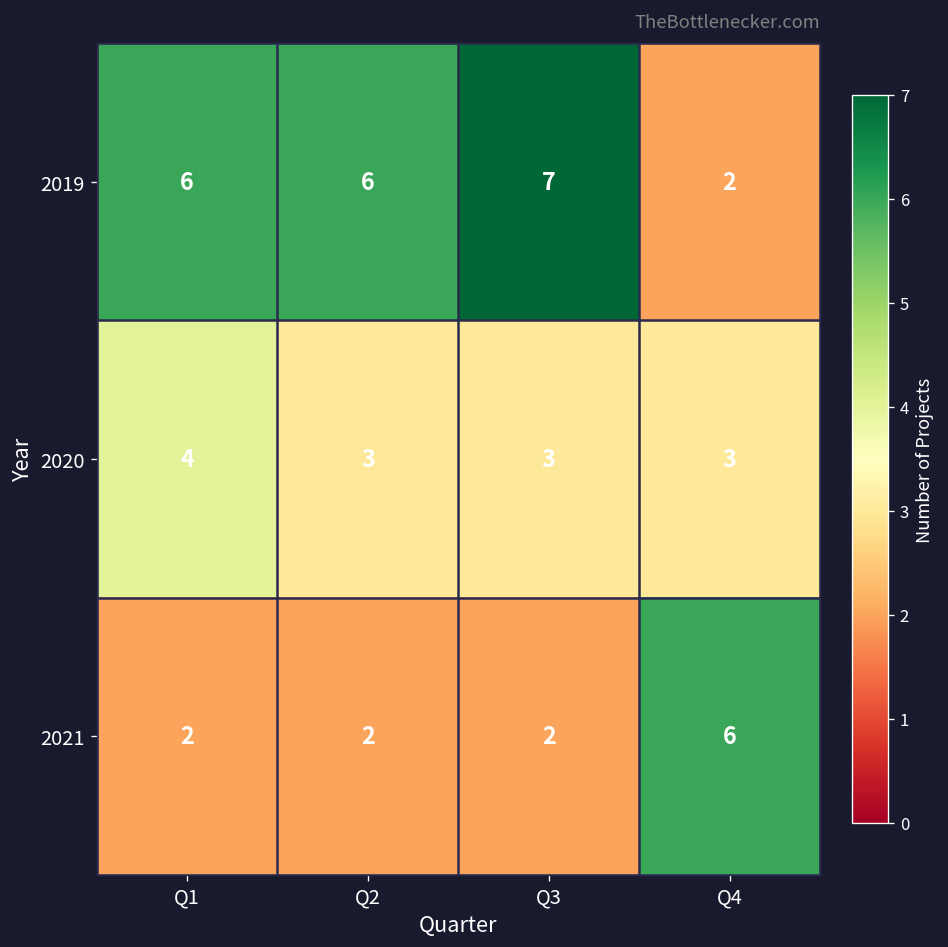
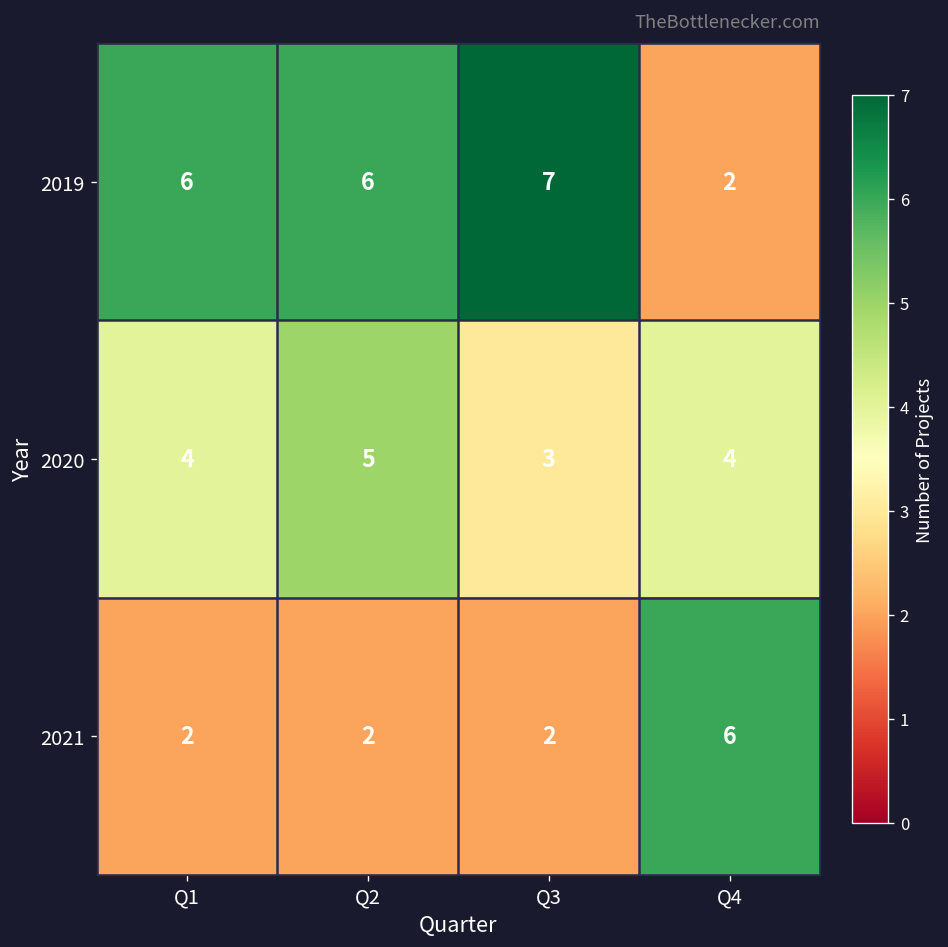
  {
    "2019": {
      "Q1": 6,
      "Q2": 6,
      "Q3": 7,
      "Q4": 2
    },
    "2020": {
      "Q1": 4,
-     "Q2": 3,
+     "Q2": 5,
      "Q3": 3,
-     "Q4": 3
+     "Q4": 4
    },
    "2021": {
      "Q1": 2,
      "Q2": 2,
      "Q3": 2,
      "Q4": 6
    }
  }
